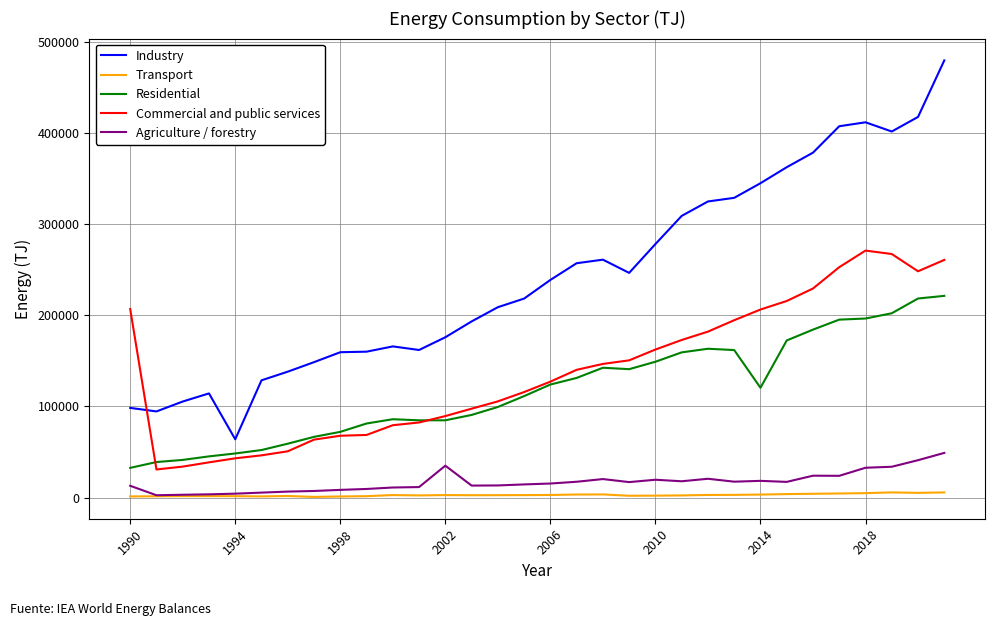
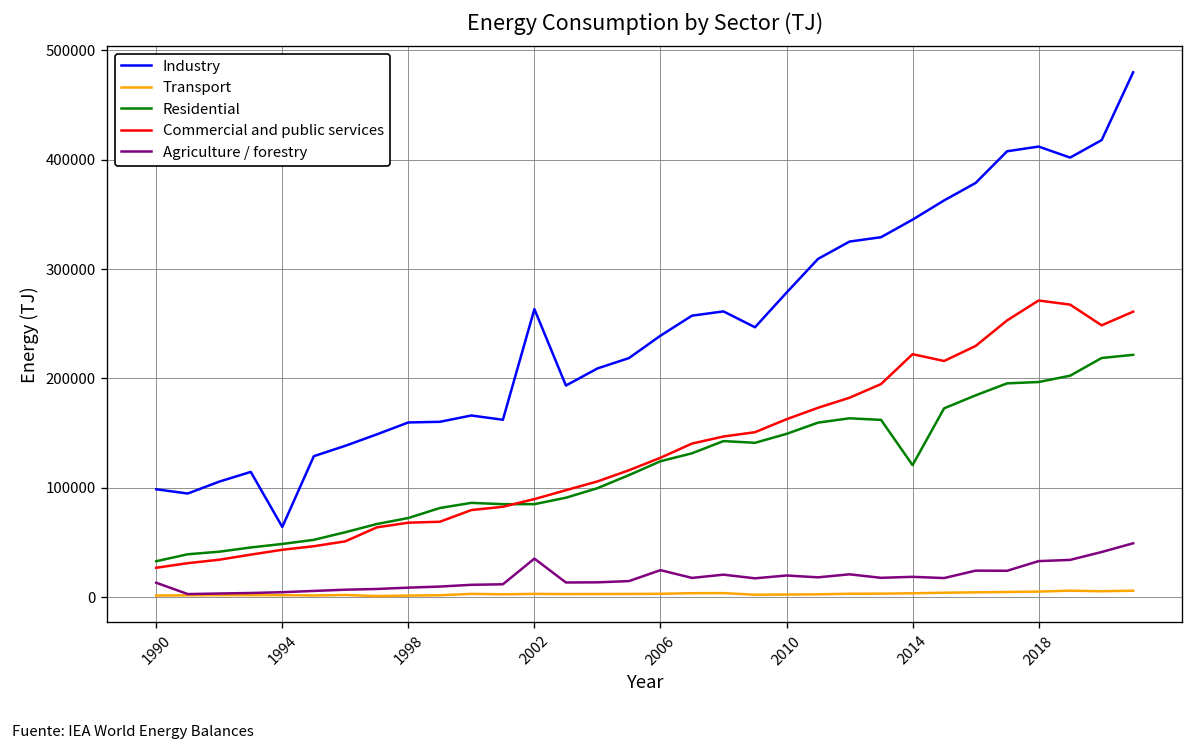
  {
    "Industry": {
      "1990": 100000,
      "1994": 60000,
      "1998": 160000,
-     "2002": 180000,
+     "2002": 260000,
      "2006": 240000,
      "2010": 280000,
      "2014": 350000,
      "2018": 410000
    },
    "Transport": {
      "1990": 0,
      "1998": 0,
      "2002": 0,
      "2006": 0,
      "2010": 0,
      "2014": 0,
      "2018": 0
    },
    "Residential": {
      "1990": 30000,
      "1994": 50000,
      "1998": 70000,
      "2002": 80000,
      "2006": 120000,
      "2010": 150000,
      "2014": 120000,
      "2018": 200000
    },
    "Commercial and public services": {
-     "1990": 210000,
+     "1990": 30000,
      "1994": 40000,
      "1998": 70000,
      "2002": 90000,
      "2006": 130000,
      "2010": 160000,
-     "2014": 210000,
+     "2014": 220000,
      "2018": 270000
    },
    "Agriculture / forestry": {
      "1990": 10000,
      "1998": 10000,
      "2002": 40000,
-     "2006": 15000,
+     "2006": 24000,
      "2010": 20000,
      "2014": 20000,
      "2018": 30000
    }
  }
